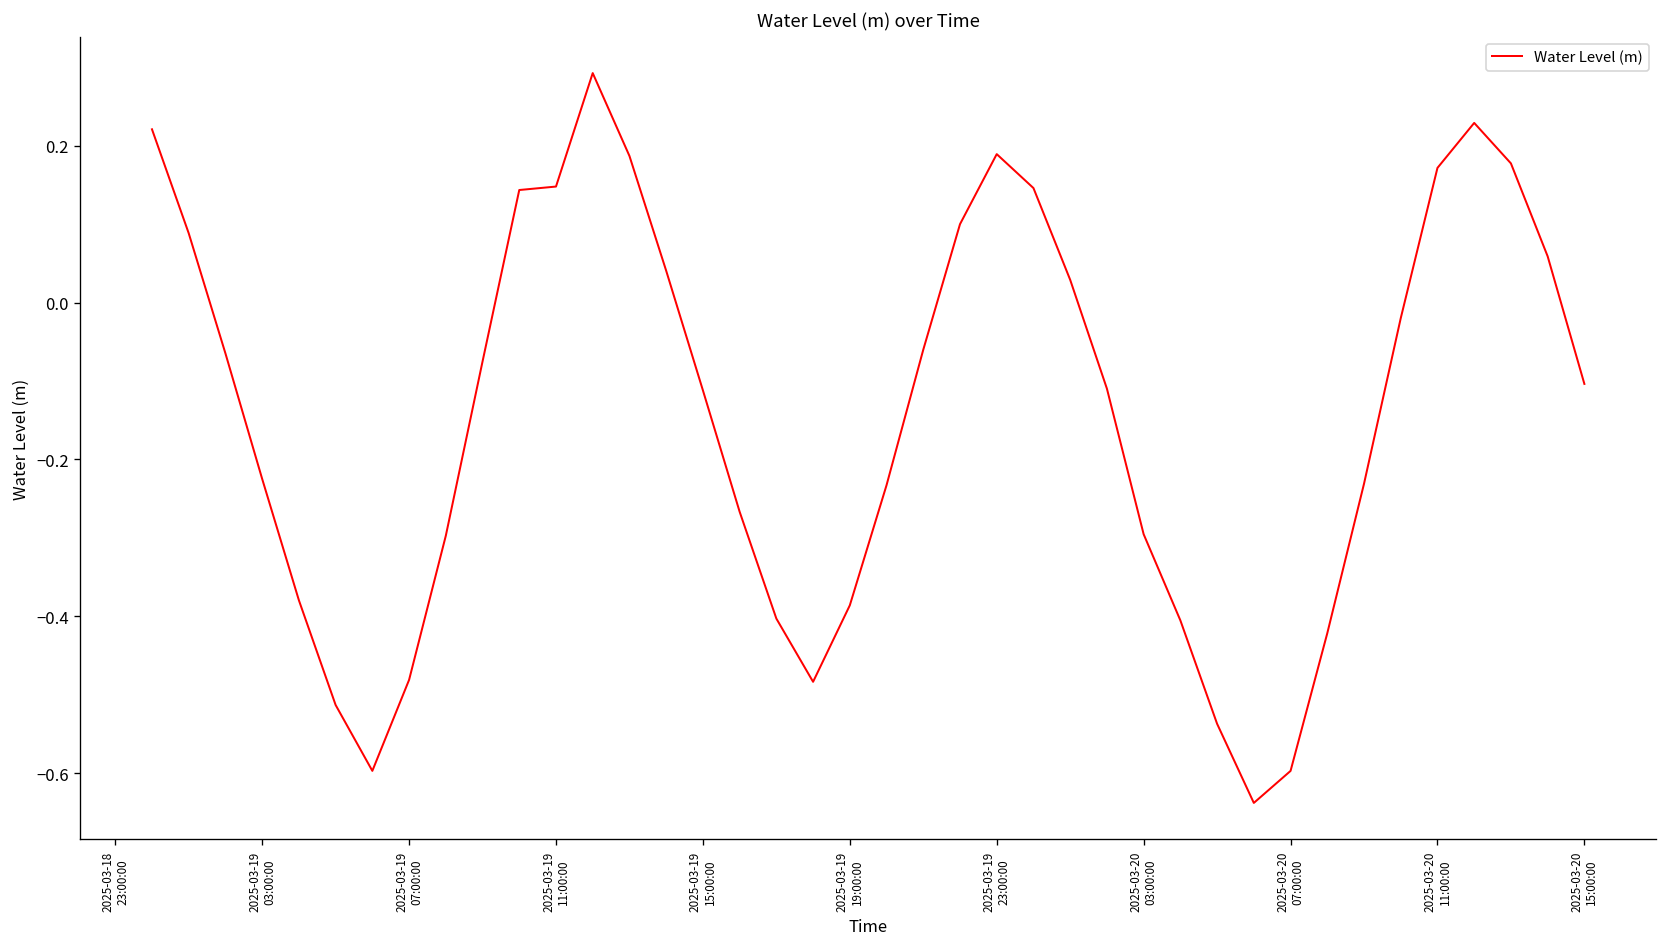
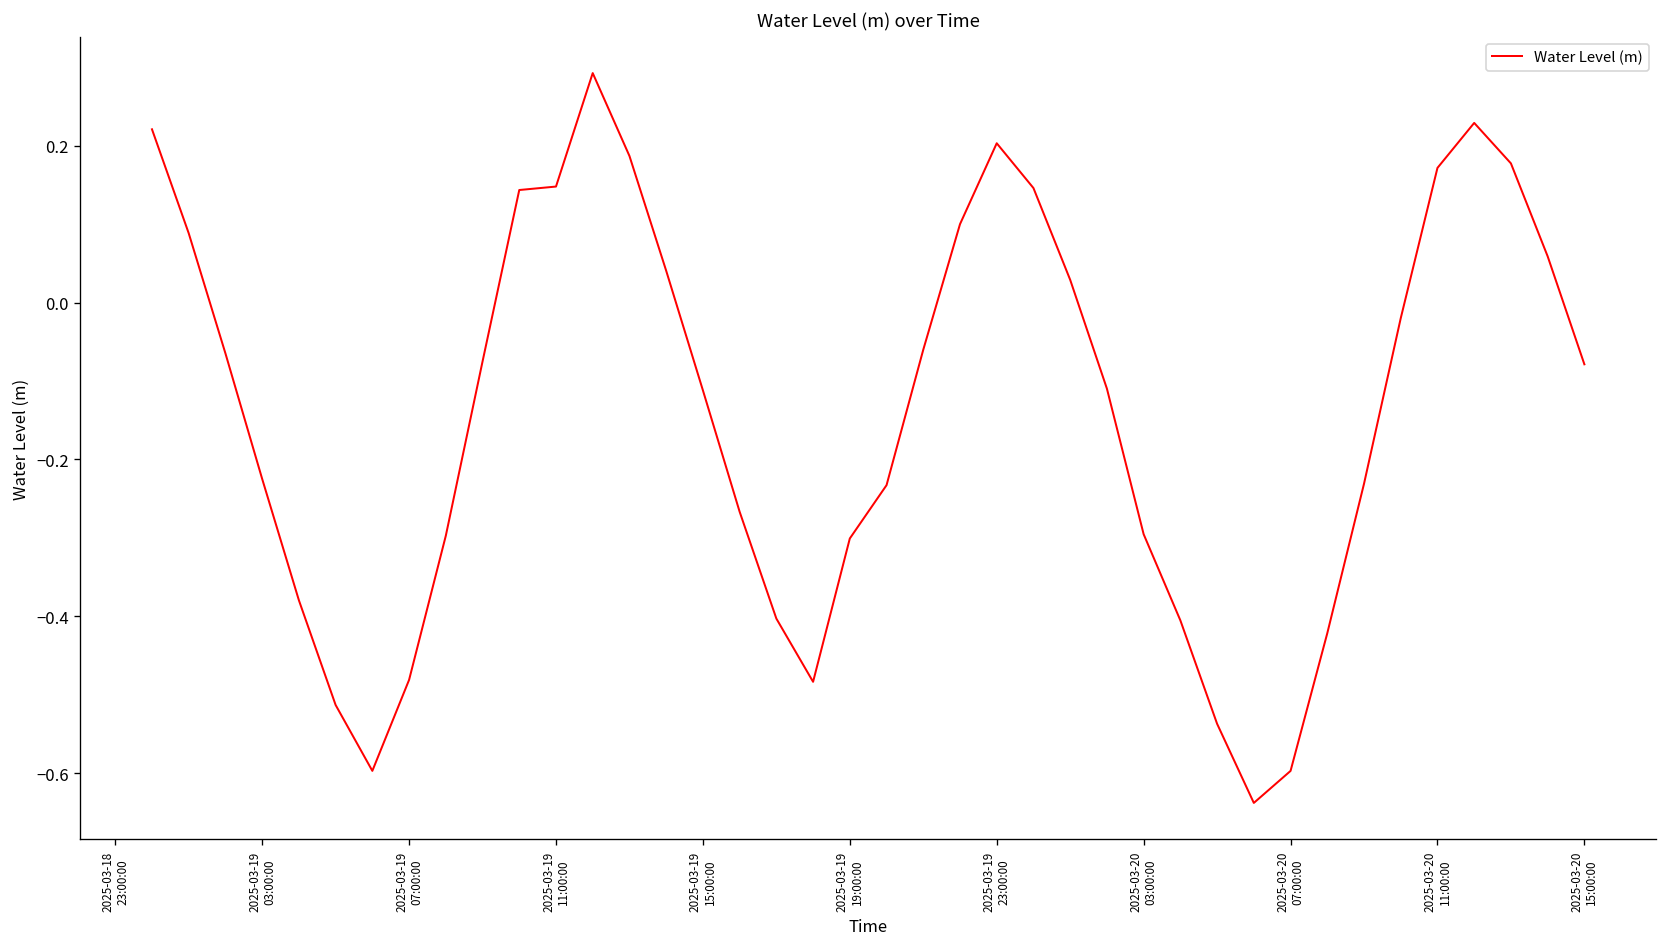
  {
    "2025-03-19 03:00:00": -0.22,
    "2025-03-19 07:00:00": -0.48,
    "2025-03-19 11:00:00": 0.15,
    "2025-03-19 15:00:00": -0.11,
-   "2025-03-19 19:00:00": -0.39,
-   "2025-03-19 23:00:00": 0.19,
+   "2025-03-19 19:00:00": -0.30,
+   "2025-03-19 23:00:00": 0.20,
    "2025-03-20 03:00:00": -0.30,
    "2025-03-20 07:00:00": -0.60,
    "2025-03-20 11:00:00": 0.17,
-   "2025-03-20 15:00:00": -0.10
+   "2025-03-20 15:00:00": -0.08
  }
